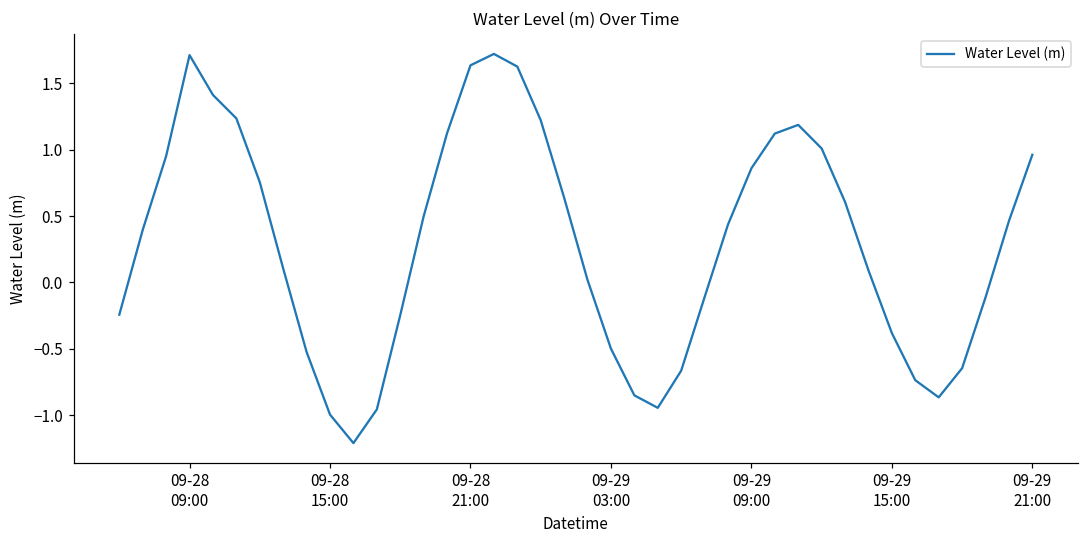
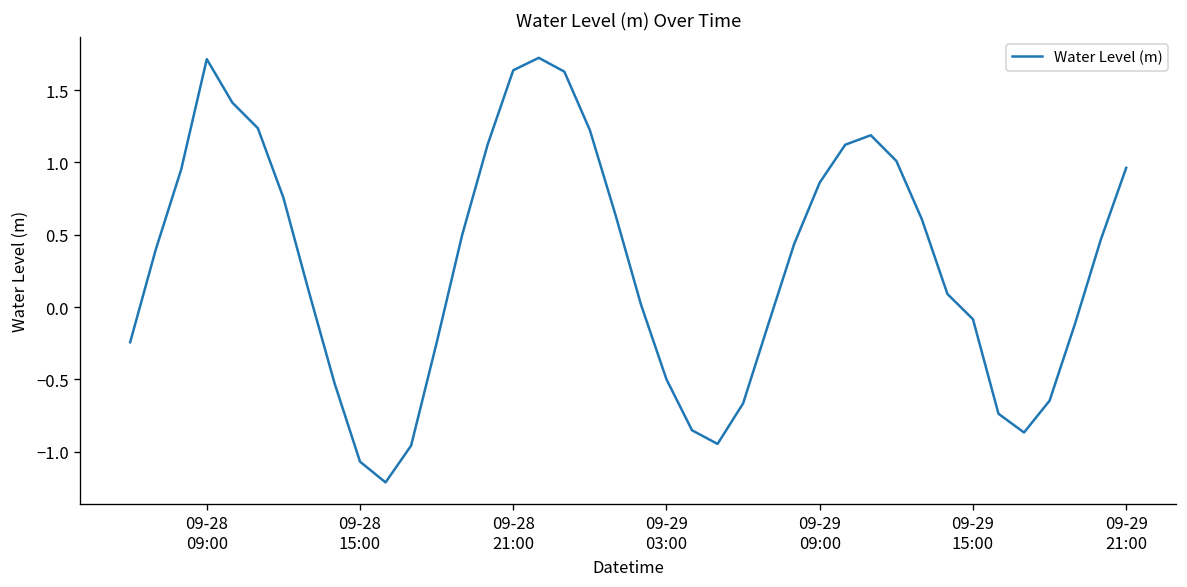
  {
    "09-28 09:00": 1.71,
-   "09-28 15:00": -1.00,
+   "09-28 15:00": -1.07,
    "09-28 21:00": 1.64,
    "09-29 03:00": -0.50,
    "09-29 09:00": 0.86,
-   "09-29 15:00": -0.38,
+   "09-29 15:00": -0.08,
    "09-29 21:00": 0.96
  }
